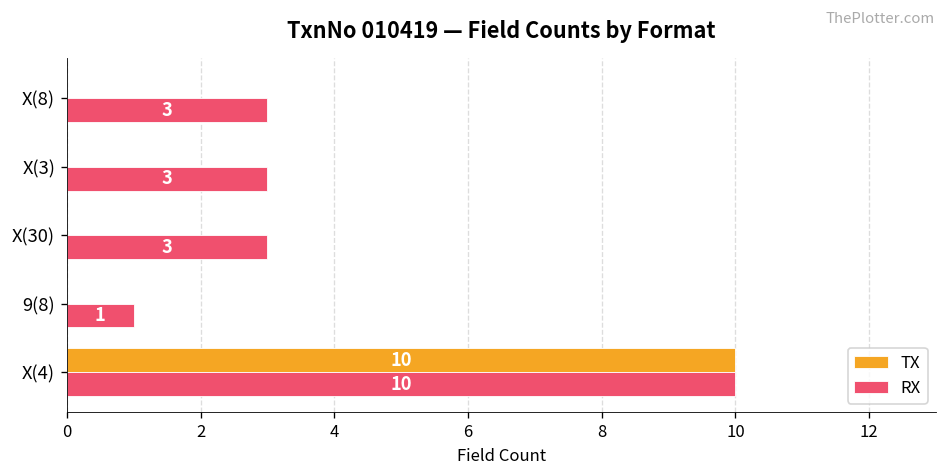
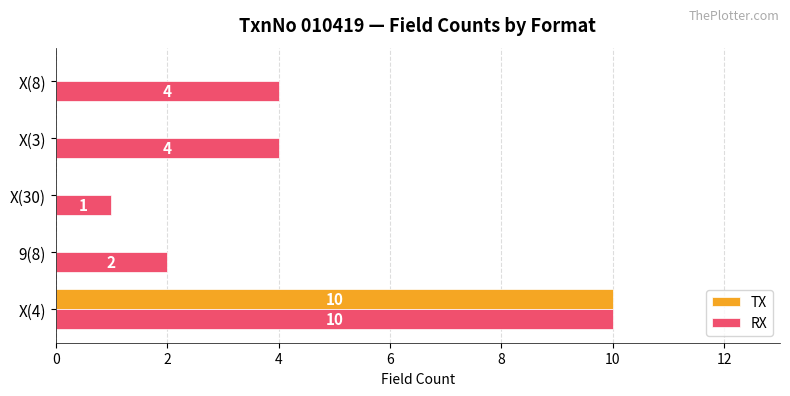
  {
    "TX": {
      "X(4)": 10
    },
    "RX": {
-     "X(8)": 3,
-     "X(3)": 3,
-     "X(30)": 3,
-     "9(8)": 1,
+     "X(8)": 4,
+     "X(3)": 4,
+     "X(30)": 1,
+     "9(8)": 2,
      "X(4)": 10
    }
  }
